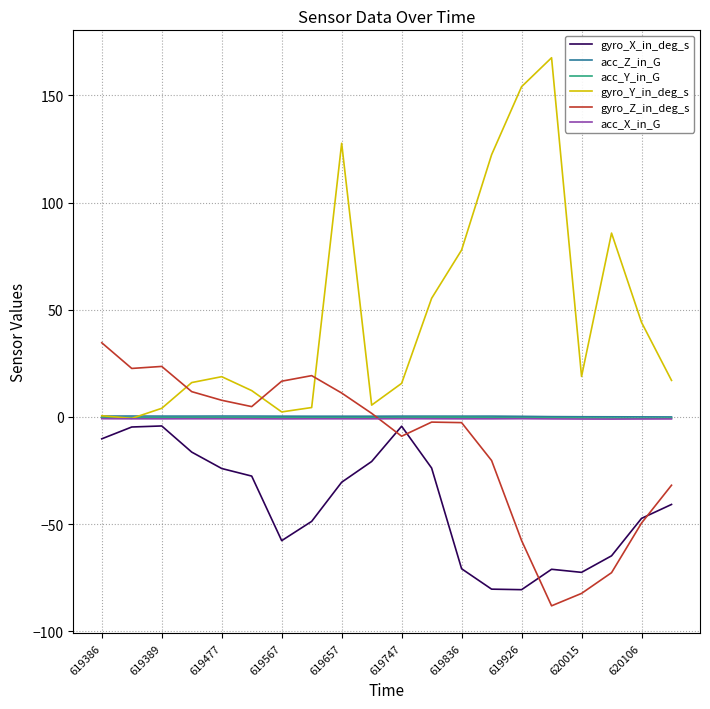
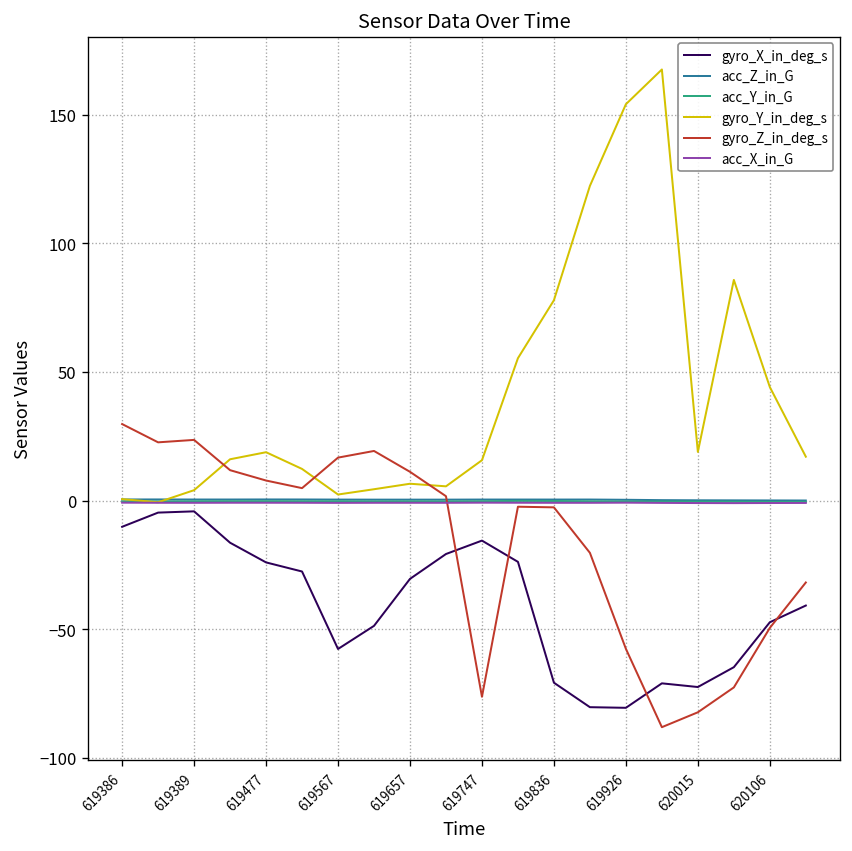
  {
    "gyro_X_in_deg_s": {
      "619386": -10,
      "619389": -4,
      "619477": -24,
      "619567": -58,
      "619657": -30,
-     "619747": -4,
+     "619747": -16,
      "619836": -71,
      "619926": -81,
      "620015": -73,
      "620106": -47
    },
    "gyro_Y_in_deg_s": {
      "619389": 4,
      "619477": 19,
      "619567": 2,
-     "619657": 128,
+     "619657": 7,
      "619747": 16,
      "619836": 78,
      "619926": 154,
      "620015": 19,
      "620106": 44
    },
    "gyro_Z_in_deg_s": {
-     "619386": 35,
+     "619386": 30,
      "619389": 24,
      "619477": 8,
      "619567": 17,
      "619657": 11,
-     "619747": -9,
+     "619747": -76,
      "619836": -3,
      "619926": -58,
      "620015": -82,
      "620106": -50
    }
  }
